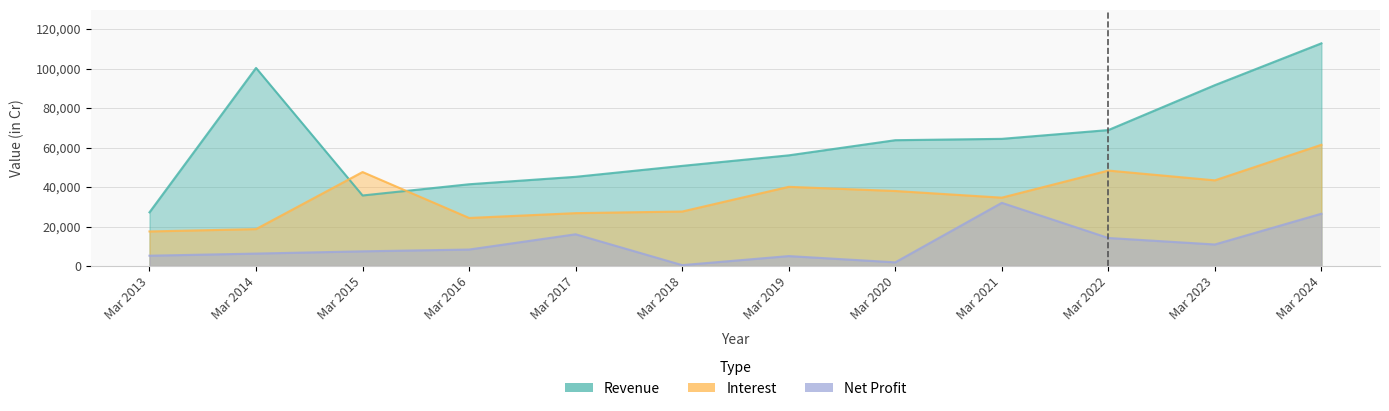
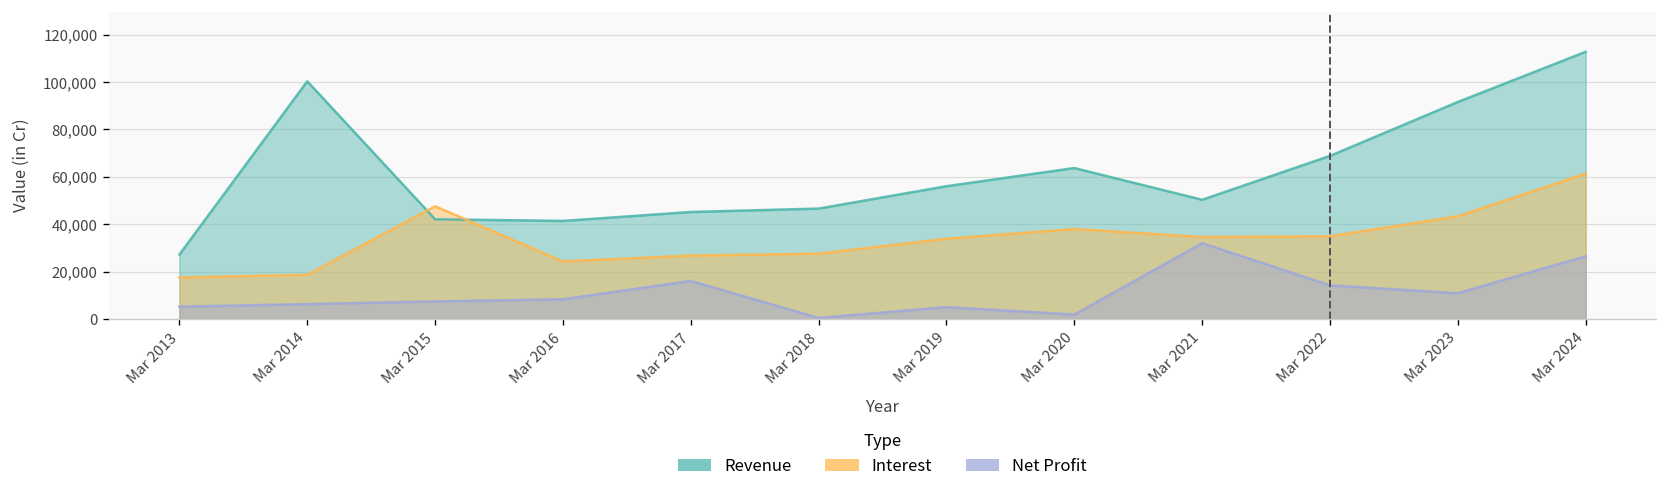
  {
    "Revenue": {
      "Mar 2013": "27,000",
      "Mar 2014": "100,000",
-     "Mar 2015": "36,000",
+     "Mar 2015": "42,000",
      "Mar 2016": "41,000",
      "Mar 2017": "45,000",
-     "Mar 2018": "51,000",
+     "Mar 2018": "47,000",
      "Mar 2019": "56,000",
      "Mar 2020": "64,000",
-     "Mar 2021": "64,000",
+     "Mar 2021": "50,000",
      "Mar 2022": "69,000",
      "Mar 2023": "92,000",
      "Mar 2024": "113,000"
    },
    "Interest": {
      "Mar 2013": "18,000",
      "Mar 2014": "19,000",
      "Mar 2015": "48,000",
      "Mar 2016": "24,000",
      "Mar 2017": "27,000",
      "Mar 2018": "28,000",
-     "Mar 2019": "40,000",
+     "Mar 2019": "34,000",
      "Mar 2020": "38,000",
      "Mar 2021": "35,000",
-     "Mar 2022": "48,000",
+     "Mar 2022": "35,000",
      "Mar 2023": "43,000",
      "Mar 2024": "61,000"
    },
    "Net Profit": {
      "Mar 2013": "5,000",
      "Mar 2014": "6,000",
      "Mar 2015": "7,000",
      "Mar 2016": "8,000",
      "Mar 2017": "16,000",
      "Mar 2018": "0",
      "Mar 2019": "5,000",
      "Mar 2020": "2,000",
      "Mar 2021": "32,000",
      "Mar 2022": "14,000",
      "Mar 2023": "11,000",
      "Mar 2024": "26,000"
    }
  }
